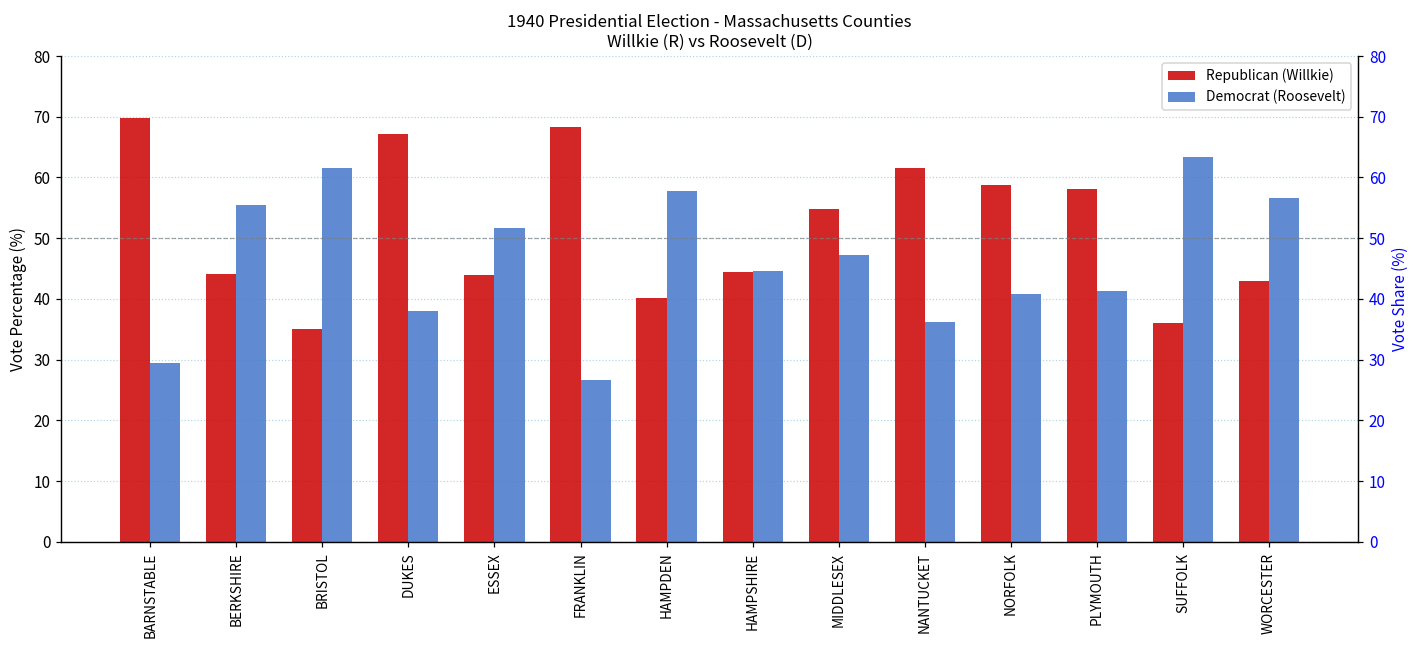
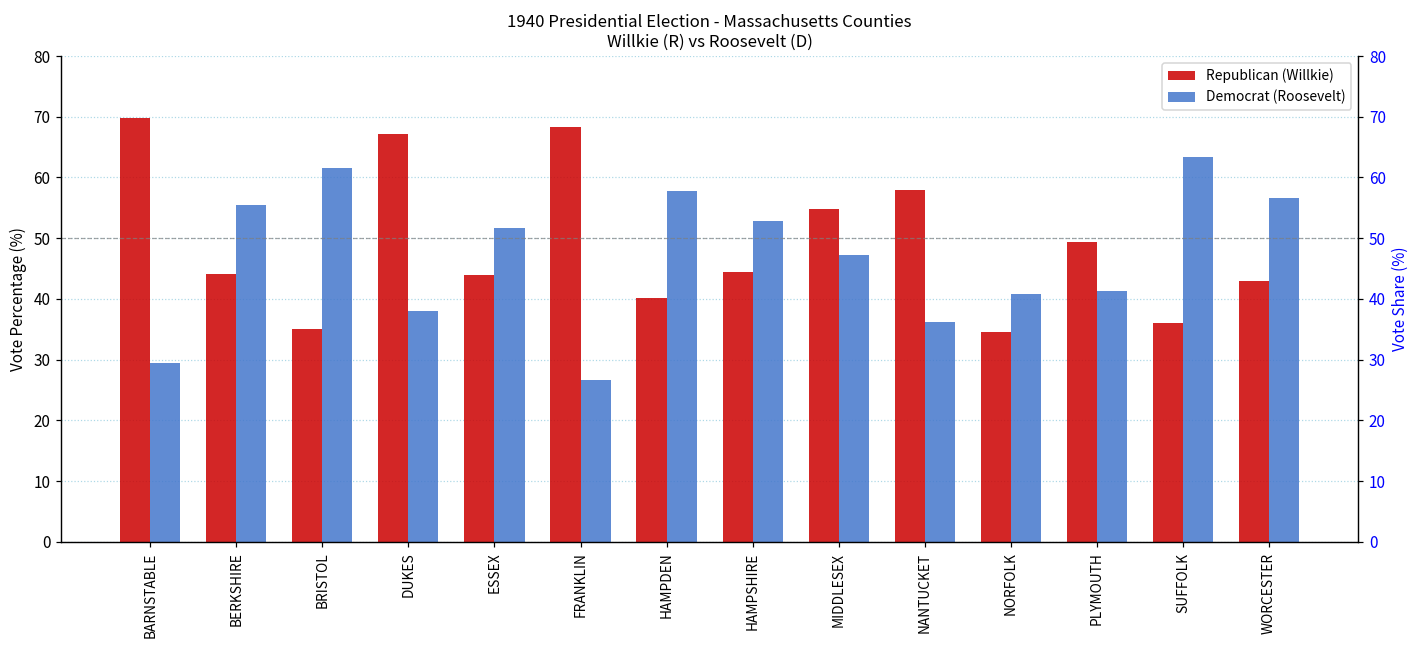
  {
    "Republican (Willkie)": {
      "BARNSTABLE": 70,
      "BERKSHIRE": 44,
      "BRISTOL": 35,
      "DUKES": 67,
      "ESSEX": 44,
      "FRANKLIN": 68,
      "HAMPDEN": 40,
      "HAMPSHIRE": 44,
      "MIDDLESEX": 55,
-     "NANTUCKET": 62,
-     "NORFOLK": 59,
-     "PLYMOUTH": 58,
+     "NANTUCKET": 58,
+     "NORFOLK": 34,
+     "PLYMOUTH": 49,
      "SUFFOLK": 36,
      "WORCESTER": 43
    },
    "Democrat (Roosevelt)": {
      "BARNSTABLE": 30,
      "BERKSHIRE": 55,
      "BRISTOL": 62,
      "DUKES": 38,
      "ESSEX": 52,
      "FRANKLIN": 27,
      "HAMPDEN": 58,
-     "HAMPSHIRE": 45,
+     "HAMPSHIRE": 53,
      "MIDDLESEX": 47,
      "NANTUCKET": 36,
      "NORFOLK": 41,
      "PLYMOUTH": 41,
      "SUFFOLK": 63,
      "WORCESTER": 57
    }
  }
